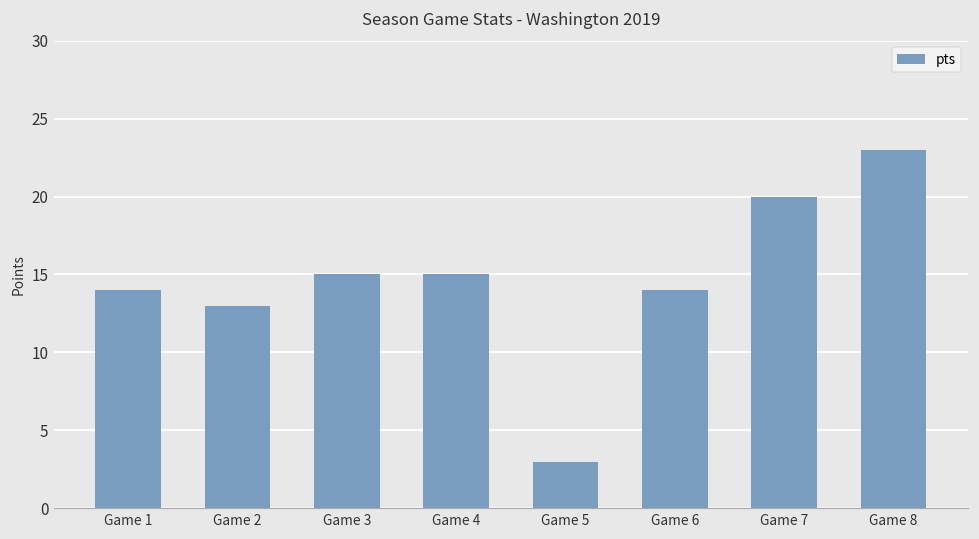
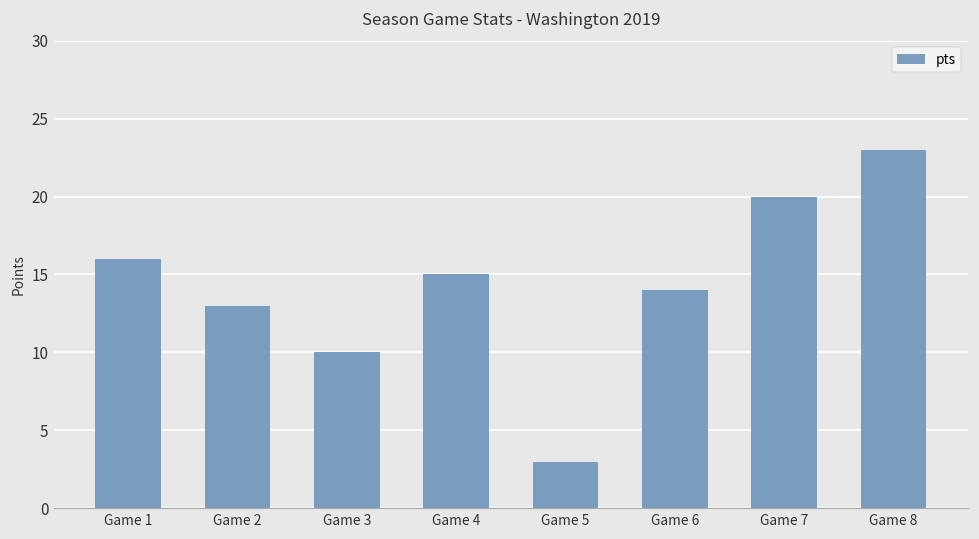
  {
-   "Game 1": 14,
+   "Game 1": 16,
    "Game 2": 13,
-   "Game 3": 15,
+   "Game 3": 10,
    "Game 4": 15,
    "Game 5": 3,
    "Game 6": 14,
    "Game 7": 20,
    "Game 8": 23
  }
